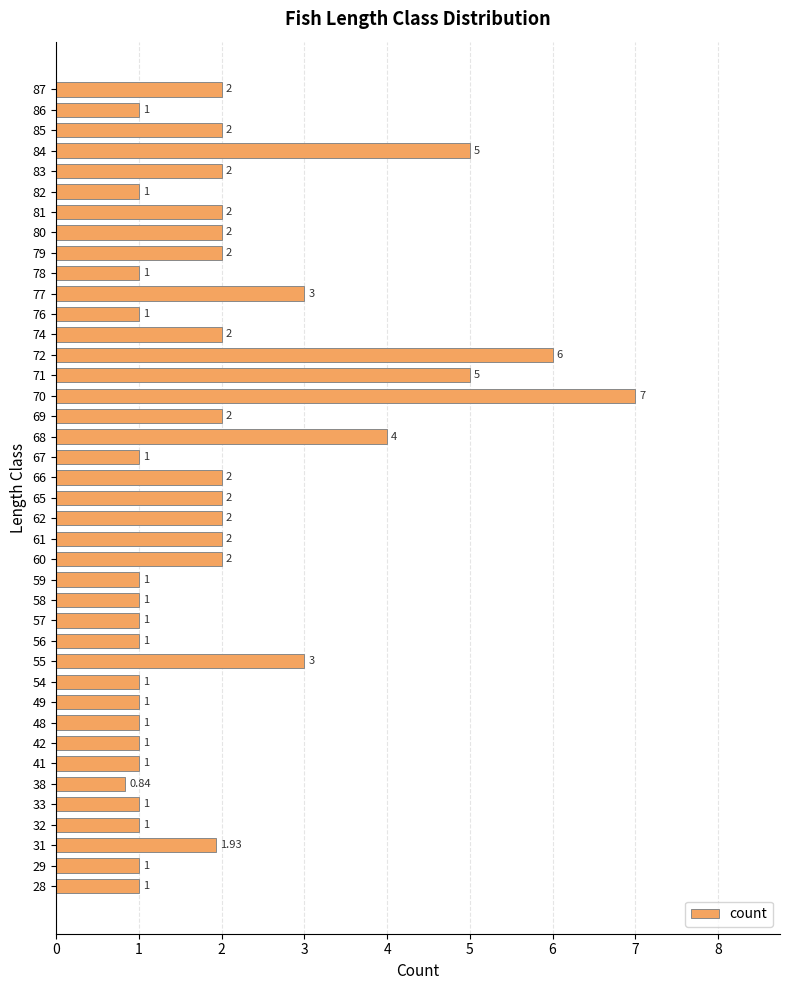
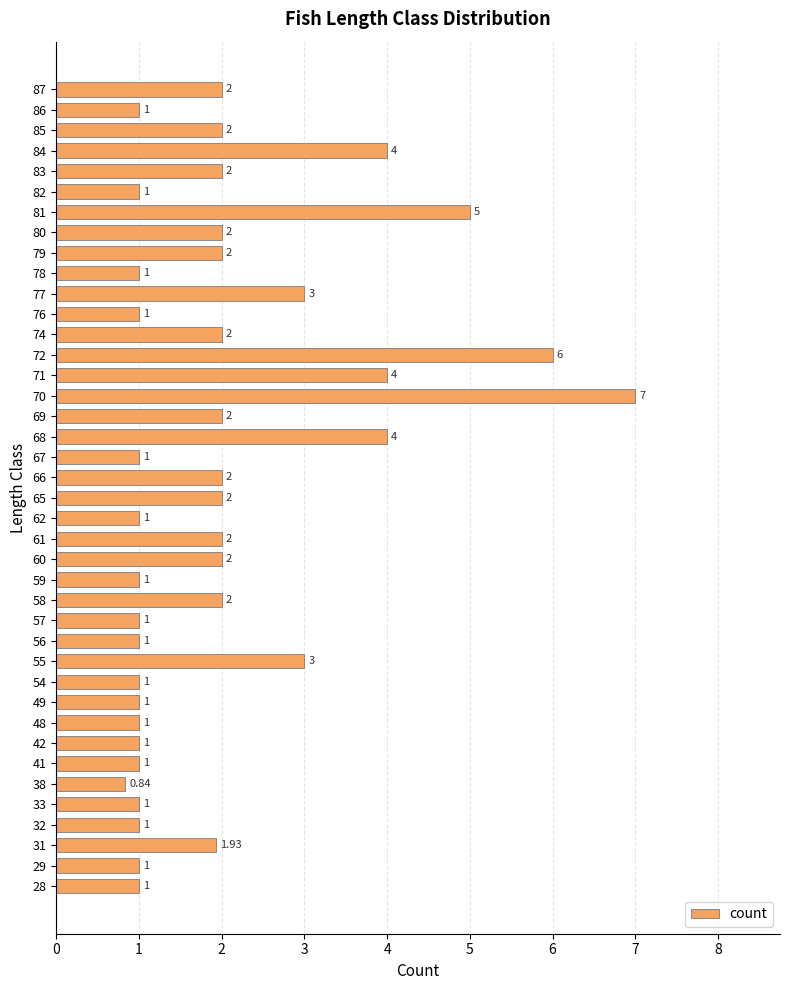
  {
    "87": 2,
    "86": 1,
    "85": 2,
-   "84": 5,
+   "84": 4,
    "83": 2,
    "82": 1,
-   "81": 2,
+   "81": 5,
    "80": 2,
    "79": 2,
    "78": 1,
    "77": 3,
    "76": 1,
    "74": 2,
    "72": 6,
-   "71": 5,
+   "71": 4,
    "70": 7,
    "69": 2,
    "68": 4,
    "67": 1,
    "66": 2,
    "65": 2,
-   "62": 2,
+   "62": 1,
    "61": 2,
    "60": 2,
    "59": 1,
-   "58": 1,
+   "58": 2,
    "57": 1,
    "56": 1,
    "55": 3,
    "54": 1,
    "49": 1,
    "48": 1,
    "42": 1,
    "41": 1,
    "38": 0.84,
    "33": 1,
    "32": 1,
    "31": 1.93,
    "29": 1,
    "28": 1
  }
